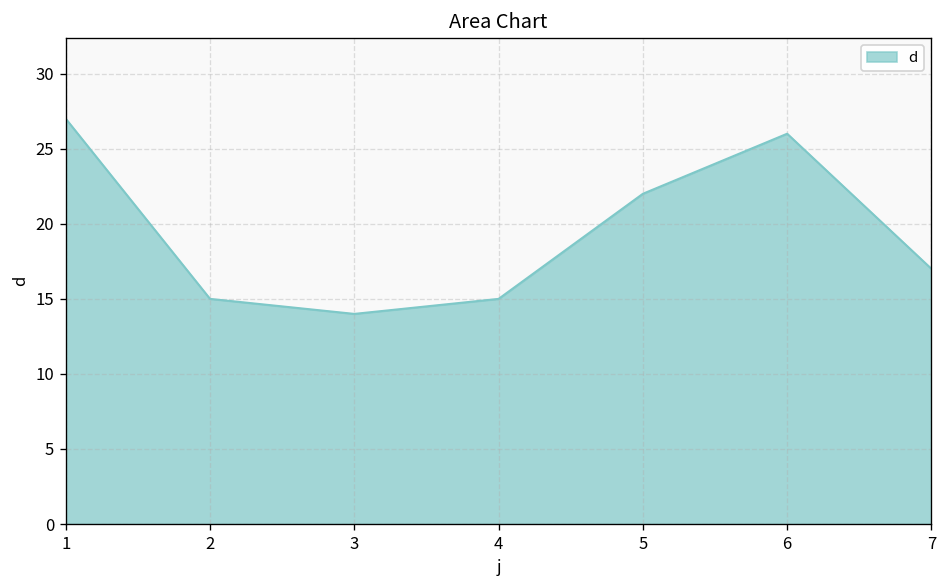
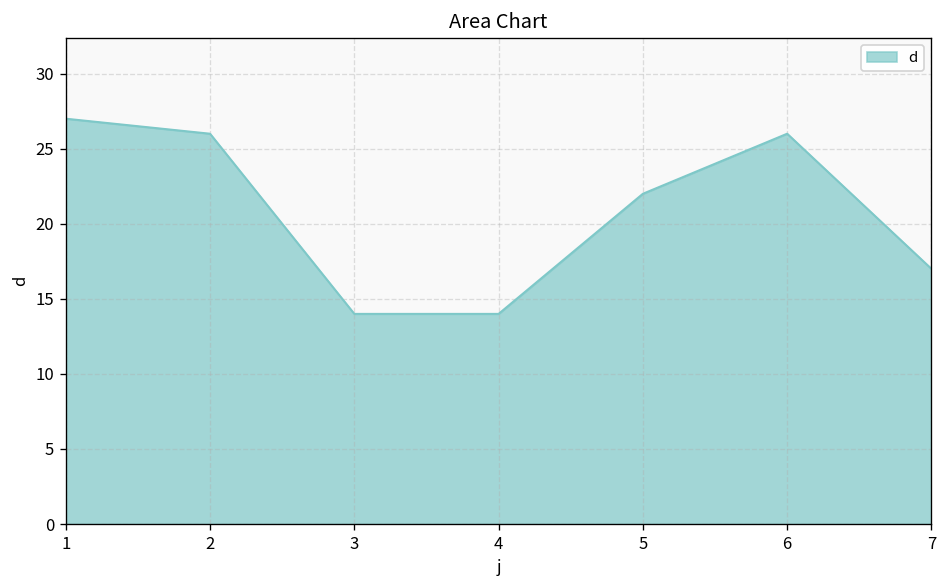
  {
    "1": 27,
-   "2": 15,
+   "2": 26,
    "3": 14,
-   "4": 15,
+   "4": 14,
    "5": 22,
    "6": 26,
    "7": 17
  }
